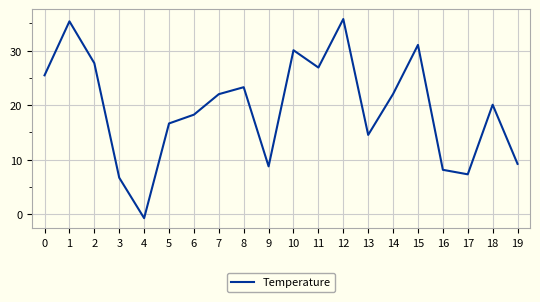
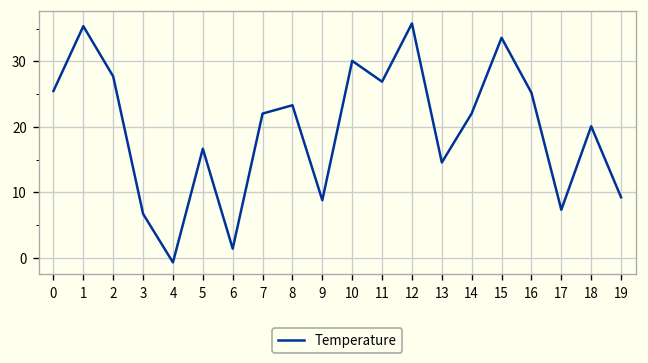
  {
    "0": 25,
    "1": 35,
    "2": 28,
    "3": 7,
    "4": -1,
    "5": 17,
-   "6": 18,
+   "6": 1,
    "7": 22,
    "8": 23,
    "9": 9,
    "10": 30,
    "11": 27,
    "12": 36,
    "13": 15,
    "14": 22,
-   "15": 31,
-   "16": 8,
+   "15": 34,
+   "16": 25,
    "17": 7,
    "18": 20,
    "19": 9
  }
